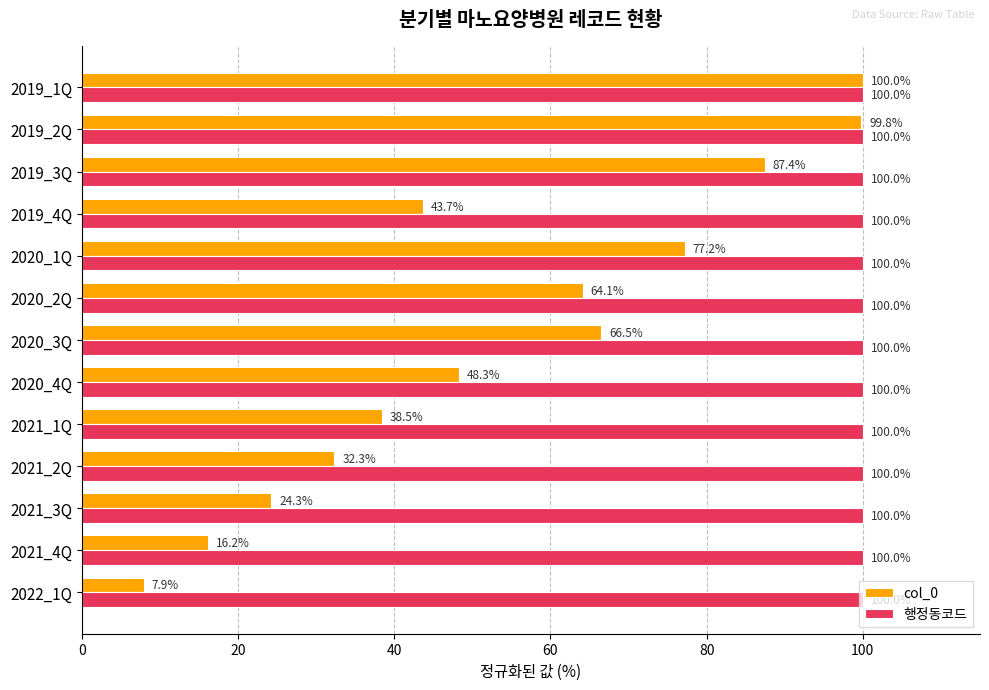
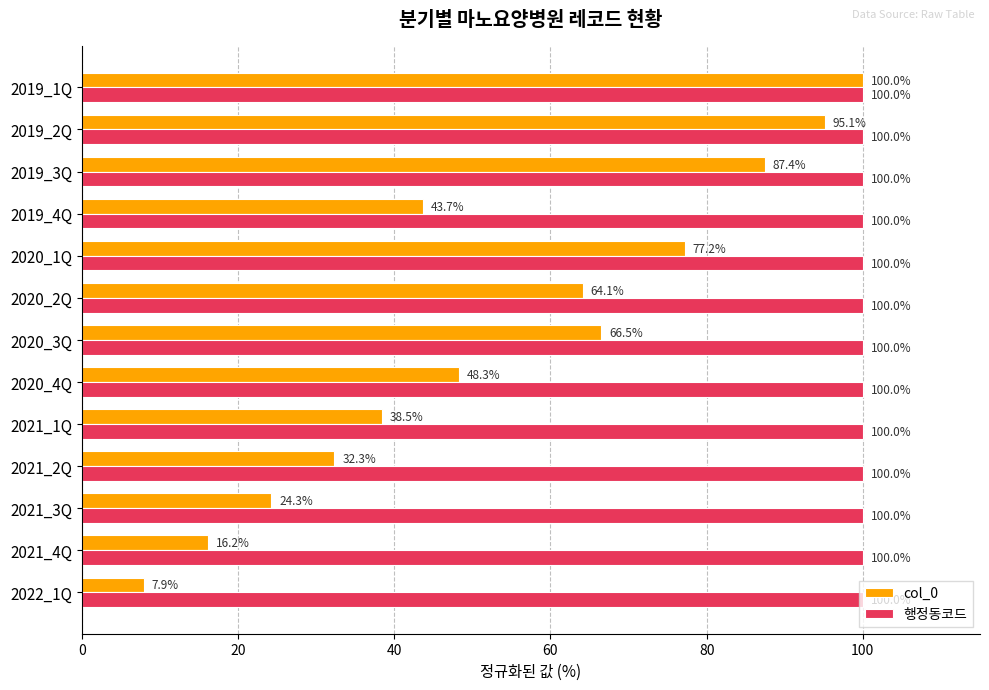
  {
    "col_0": {
      "2019_1Q": "100.0%",
-     "2019_2Q": "99.8%",
+     "2019_2Q": "95.1%",
      "2019_3Q": "87.4%",
      "2019_4Q": "43.7%",
      "2020_1Q": "77.2%",
      "2020_2Q": "64.1%",
      "2020_3Q": "66.5%",
      "2020_4Q": "48.3%",
      "2021_1Q": "38.5%",
      "2021_2Q": "32.3%",
      "2021_3Q": "24.3%",
      "2021_4Q": "16.2%",
      "2022_1Q": "7.9%"
    },
    "행정동코드": {
      "2019_1Q": "100.0%",
      "2019_2Q": "100.0%",
      "2019_3Q": "100.0%",
      "2019_4Q": "100.0%",
      "2020_1Q": "100.0%",
      "2020_2Q": "100.0%",
      "2020_3Q": "100.0%",
      "2020_4Q": "100.0%",
      "2021_1Q": "100.0%",
      "2021_2Q": "100.0%",
      "2021_3Q": "100.0%",
      "2021_4Q": "100.0%"
    }
  }
